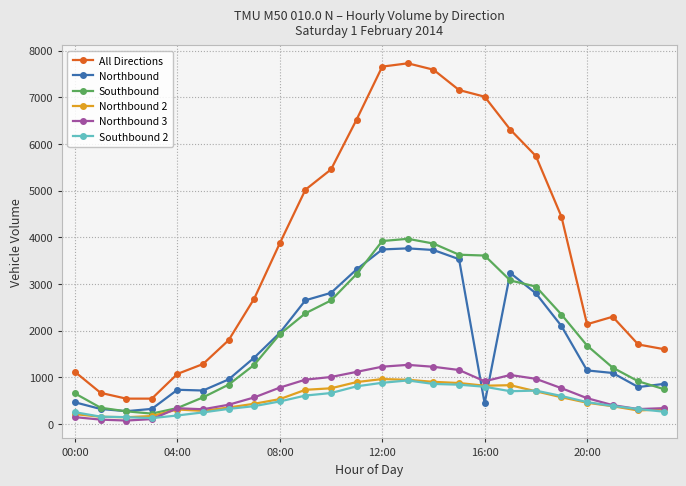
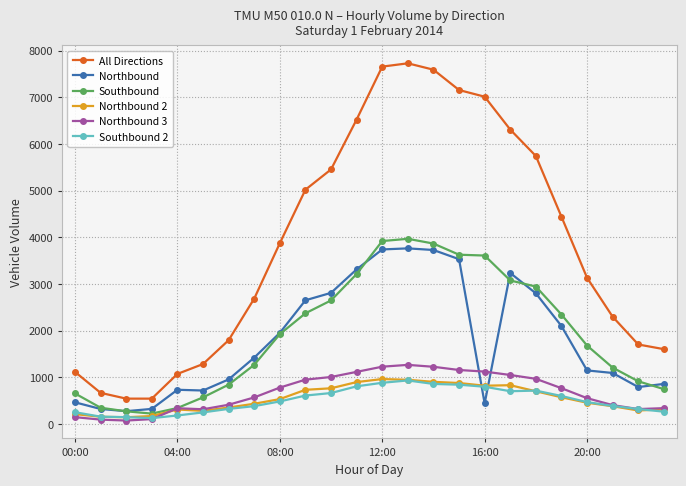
  {
    "All Directions": {
      "00:00": 1100,
      "04:00": 1100,
      "08:00": 3900,
      "12:00": 7700,
      "16:00": 7000,
-     "20:00": 2100
+     "20:00": 3100
    },
    "Northbound": {
      "00:00": 500,
      "04:00": 700,
      "12:00": 3700,
      "16:00": 400,
      "20:00": 1100
    },
    "Southbound": {
      "00:00": 700,
      "12:00": 3900,
      "16:00": 3600,
      "20:00": 1700
    },
    "Northbound 2": {
      "12:00": 1000
    },
    "Northbound 3": {
      "00:00": 100,
      "08:00": 800,
      "12:00": 1200,
-     "16:00": 900,
+     "16:00": 1100,
      "20:00": 600
    },
    "Southbound 2": {
      "04:00": 200,
      "12:00": 900
    }
  }
